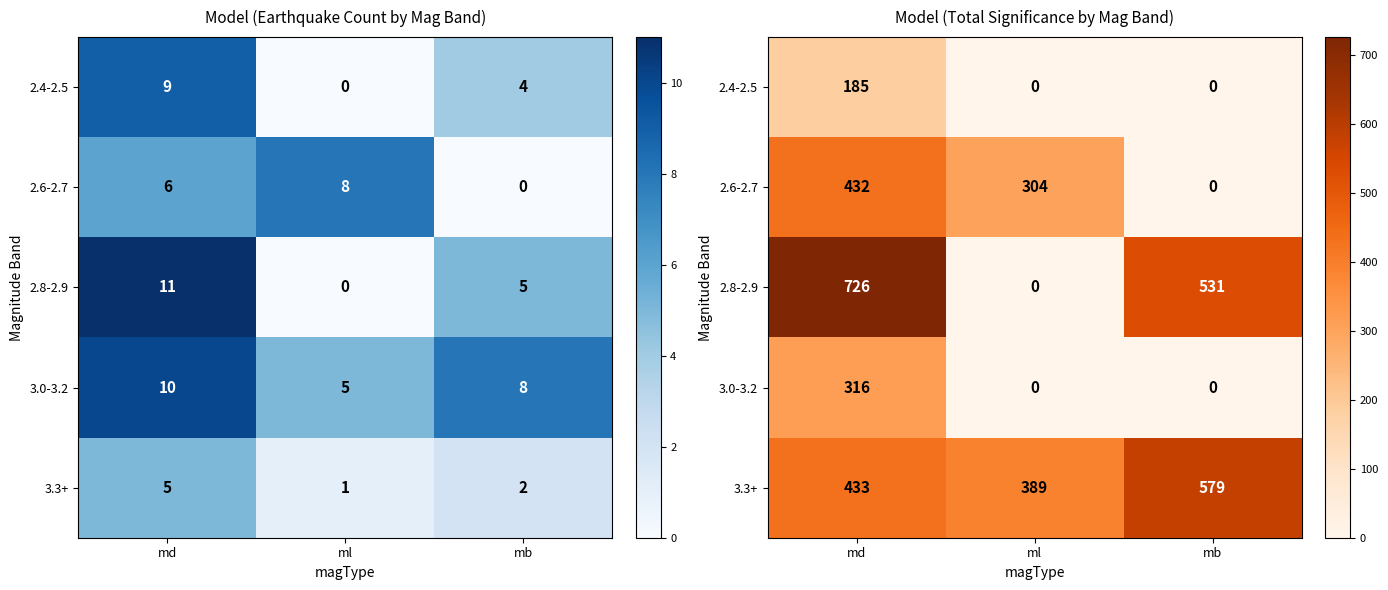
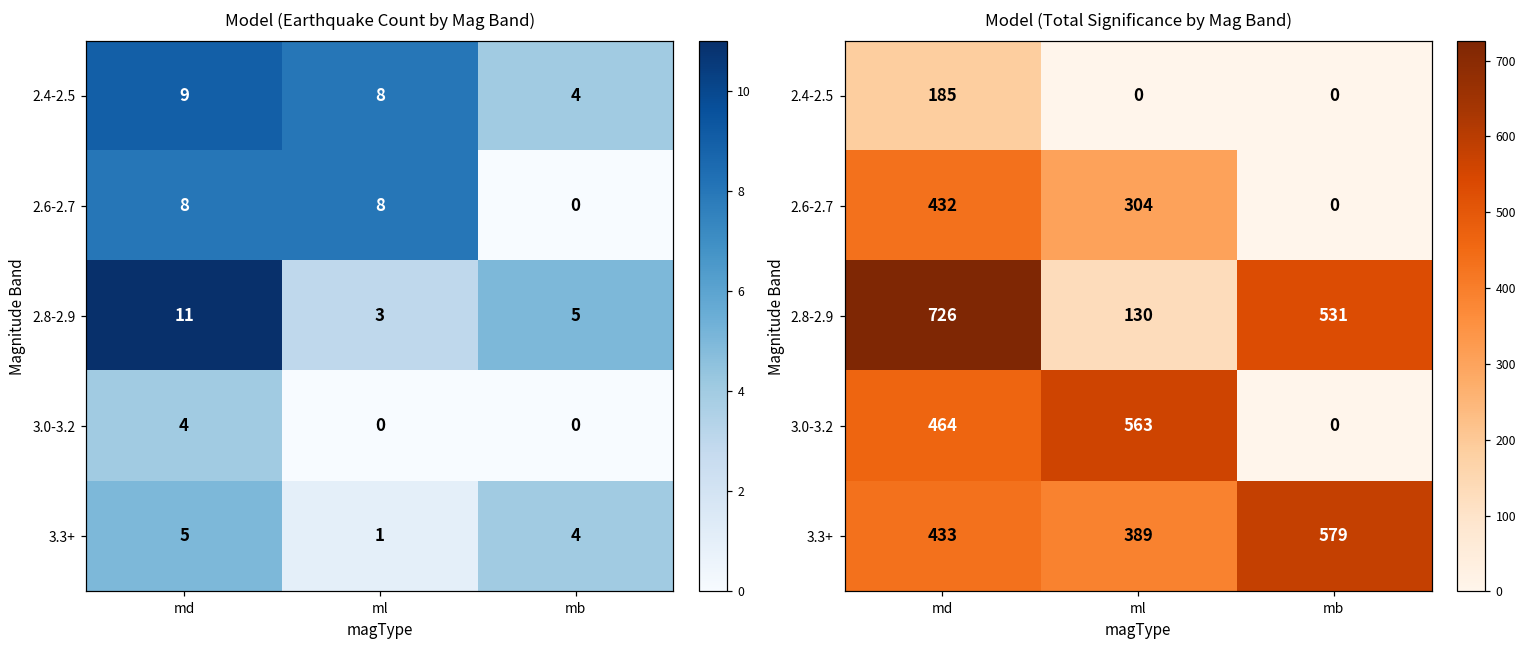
  {
    "Model (Earthquake Count by Mag Band)": {
      "2.4-2.5": {
        "md": 9,
-       "ml": 0,
+       "ml": 8,
        "mb": 4
      },
      "2.6-2.7": {
-       "md": 6,
+       "md": 8,
        "ml": 8,
        "mb": 0
      },
      "2.8-2.9": {
        "md": 11,
-       "ml": 0,
+       "ml": 3,
        "mb": 5
      },
      "3.0-3.2": {
-       "md": 10,
-       "ml": 5,
-       "mb": 8
+       "md": 4,
+       "ml": 0,
+       "mb": 0
      },
      "3.3+": {
        "md": 5,
        "ml": 1,
-       "mb": 2
+       "mb": 4
      }
    },
    "Model (Total Significance by Mag Band)": {
      "2.4-2.5": {
        "md": 185,
        "ml": 0,
        "mb": 0
      },
      "2.6-2.7": {
        "md": 432,
        "ml": 304,
        "mb": 0
      },
      "2.8-2.9": {
        "md": 726,
-       "ml": 0,
+       "ml": 130,
        "mb": 531
      },
      "3.0-3.2": {
-       "md": 316,
-       "ml": 0,
+       "md": 464,
+       "ml": 563,
        "mb": 0
      },
      "3.3+": {
        "md": 433,
        "ml": 389,
        "mb": 579
      }
    }
  }
